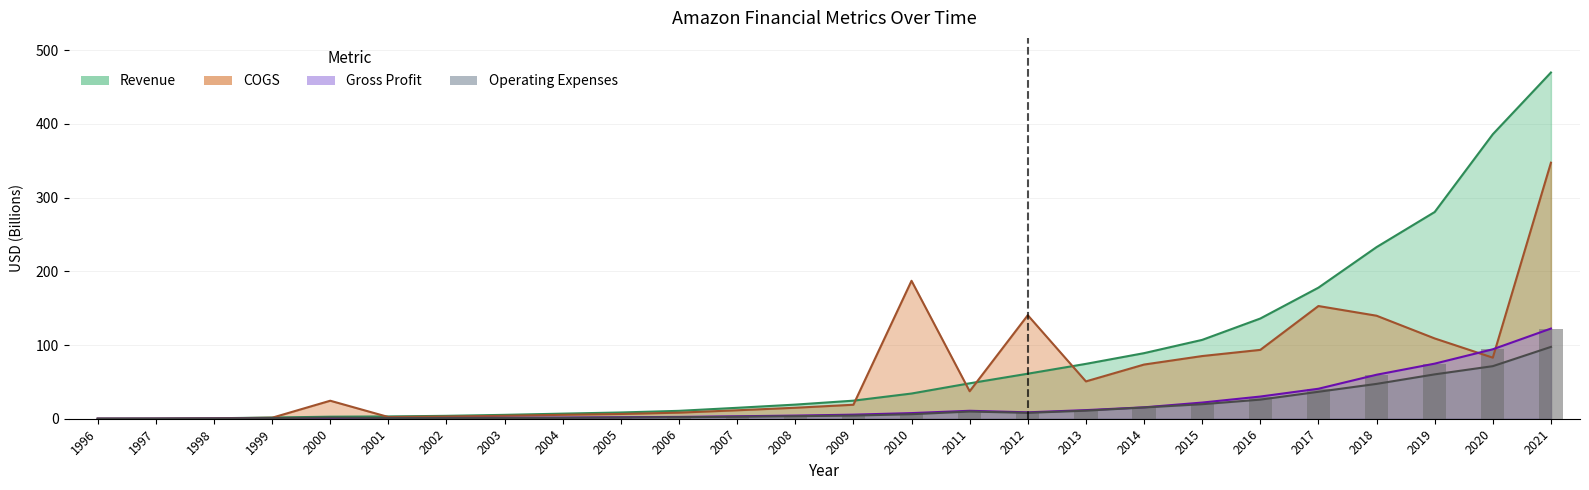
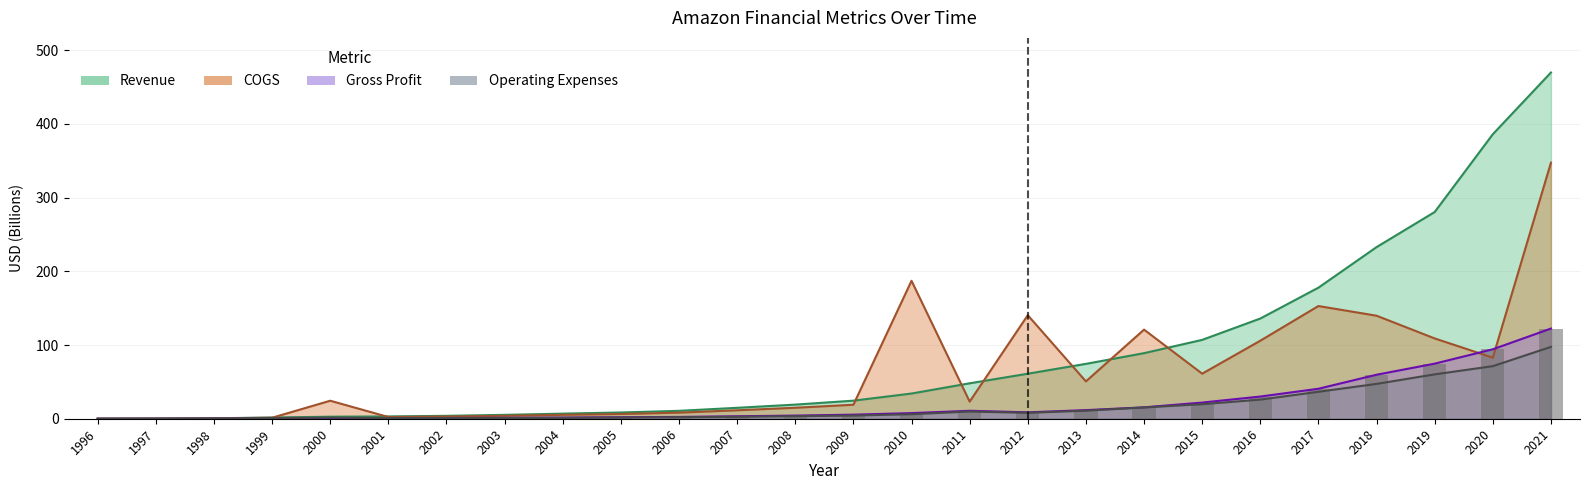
  {
    "COGS": {
      "2000": 20,
      "2008": 10,
      "2009": 20,
      "2010": 190,
-     "2011": 40,
+     "2011": 20,
      "2012": 140,
      "2013": 50,
-     "2014": 70,
-     "2015": 90,
-     "2016": 90,
+     "2014": 120,
+     "2015": 60,
+     "2016": 110,
      "2017": 150,
      "2018": 140,
      "2019": 110,
      "2020": 80,
      "2021": 350
    }
  }
